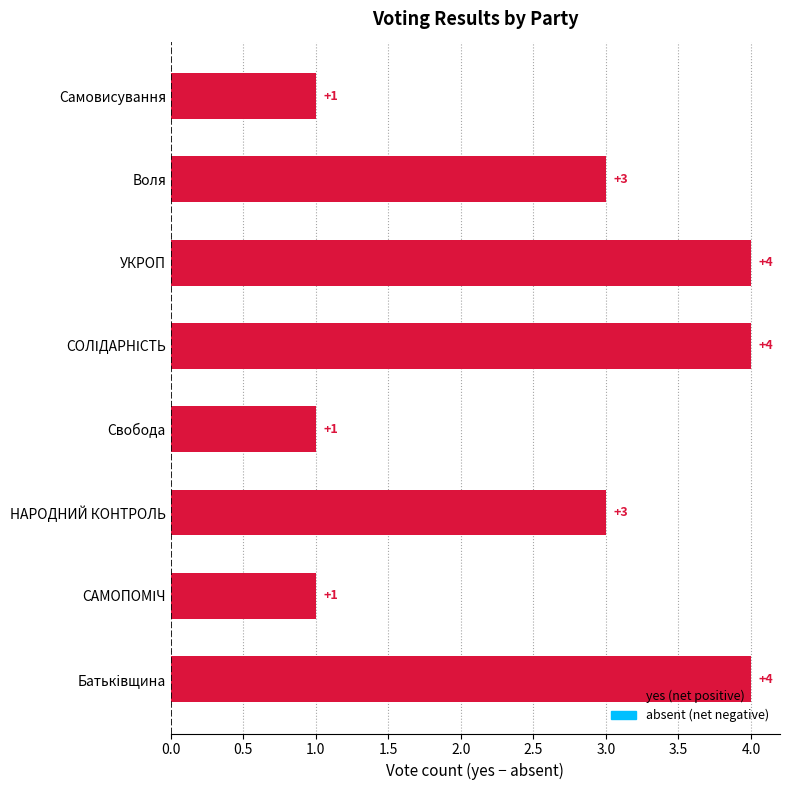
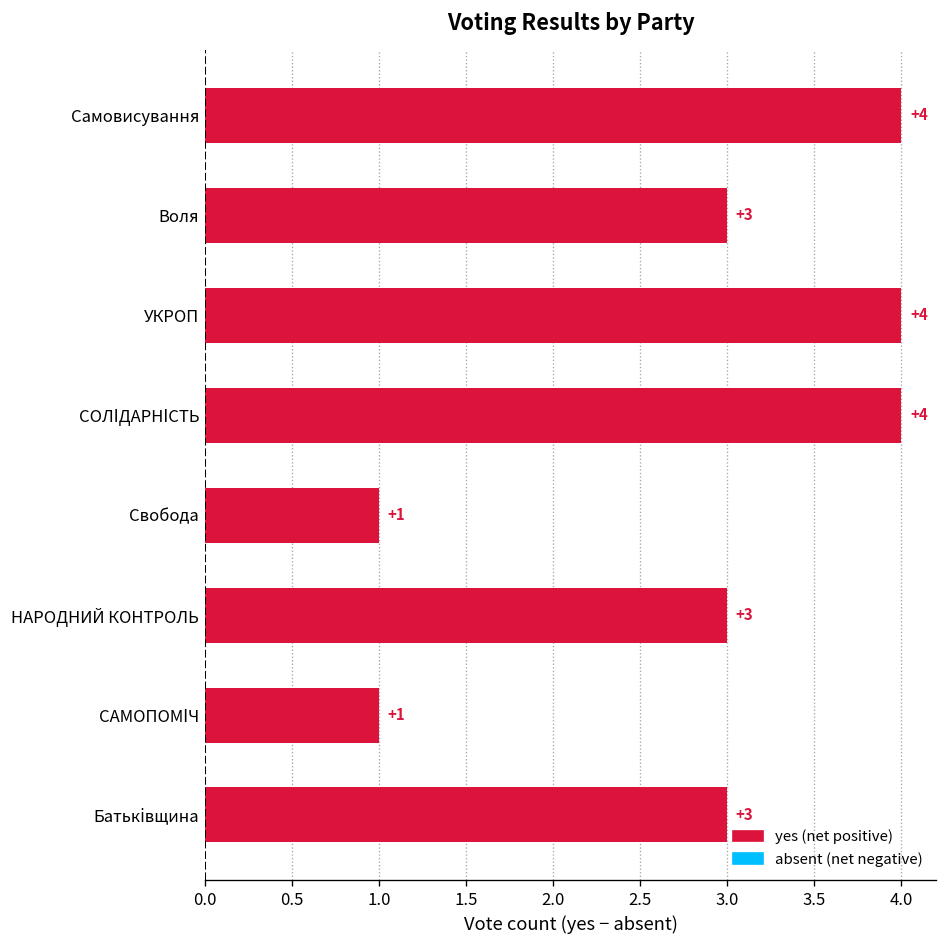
  {
-   "Самовисування": "+1",
+   "Самовисування": "+4",
    "Воля": "+3",
    "УКРОП": "+4",
    "СОЛІДАРНІСТЬ": "+4",
    "Свобода": "+1",
    "НАРОДНИЙ КОНТРОЛЬ": "+3",
    "САМОПОМІЧ": "+1",
-   "Батьківщина": "+4"
+   "Батьківщина": "+3"
  }
